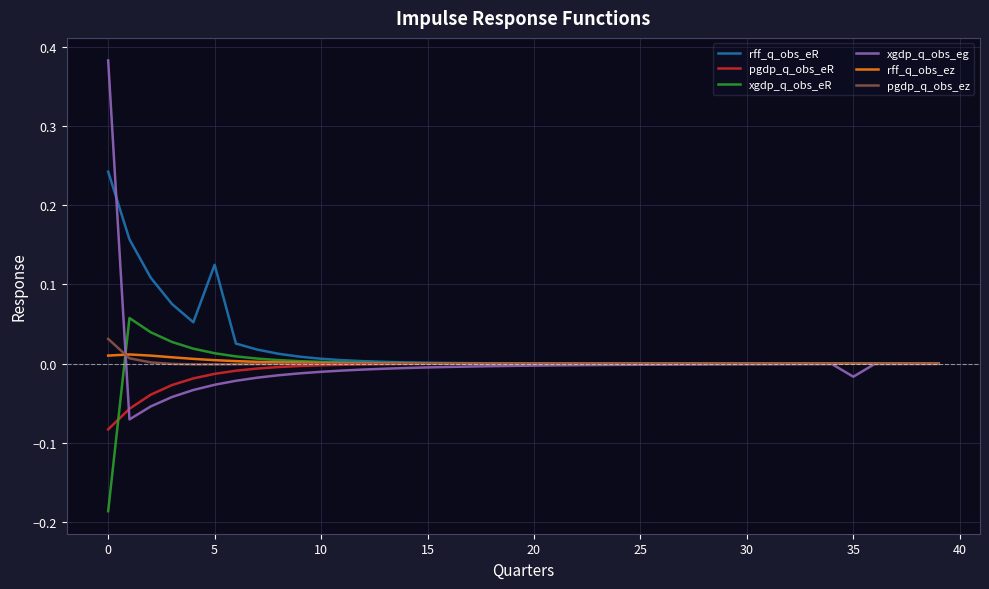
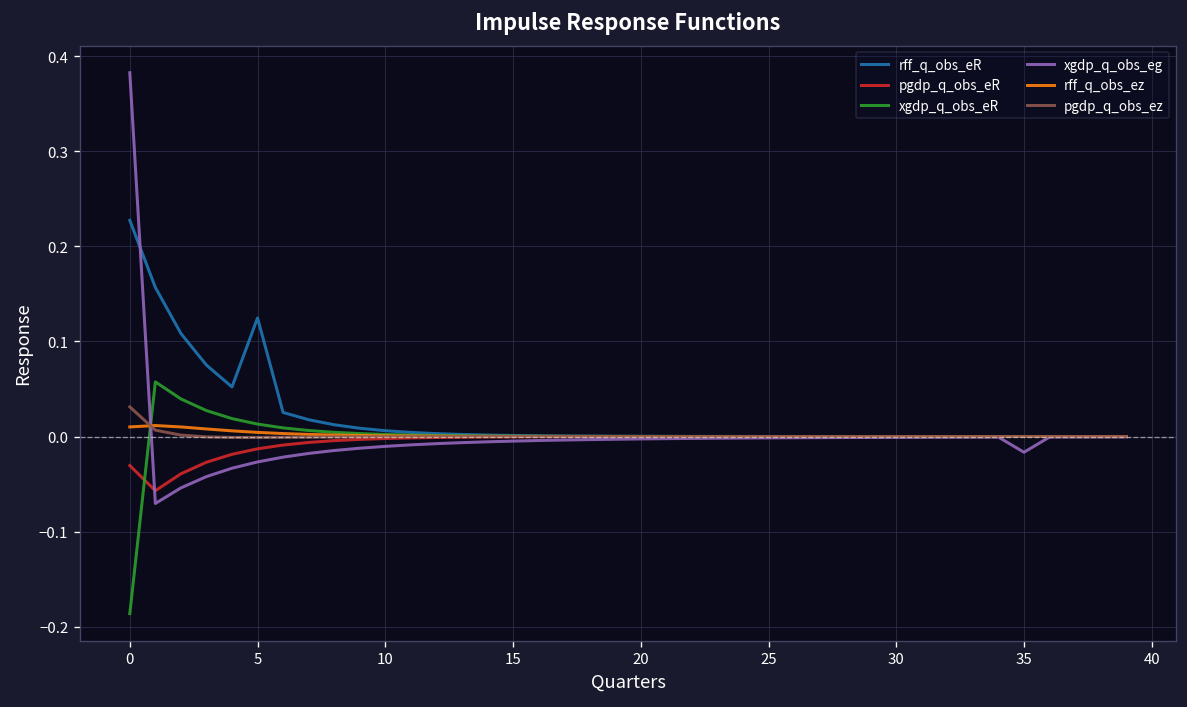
  {
    "rff_q_obs_eR": {
-     "0": 0.24,
+     "0": 0.23,
      "5": 0.12,
      "10": 0.01
    },
    "pgdp_q_obs_eR": {
-     "0": -0.08,
+     "0": -0.03,
      "5": -0.01
    },
    "xgdp_q_obs_eR": {
      "0": -0.19,
      "5": 0.01
    },
    "xgdp_q_obs_eg": {
      "0": 0.38,
      "5": -0.03,
      "10": -0.01,
      "15": 0.00,
      "35": -0.02
    },
    "rff_q_obs_ez": {
      "0": 0.01,
      "5": 0.00
    },
    "pgdp_q_obs_ez": {
      "0": 0.03,
      "5": 0.00
    }
  }
